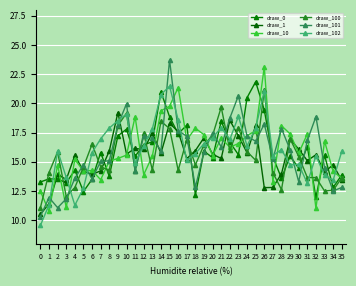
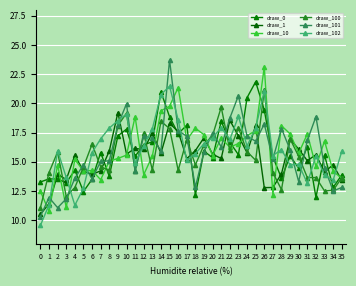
  {
    "draw_10": {
      "0": 12.5,
      "1": 10.8,
      "2": 14.7,
      "3": 11.1,
      "4": 15.2,
      "6": 14.3,
      "7": 13.5,
      "9": 15.3,
      "11": 18.9,
      "12": 13.9,
      "13": 15.5,
      "14": 19.4,
      "15": 19.8,
      "16": 21.4,
      "18": 17.9,
      "19": 17.3,
      "21": 17.0,
      "22": 16.3,
      "23": 16.6,
      "25": 17.7,
      "26": 23.1,
-     "27": 13.3,
+     "27": 12.2,
      "28": 18.1,
      "29": 17.4,
      "30": 15.7,
      "31": 17.4,
-     "32": 11.0,
+     "32": 14.6,
      "33": 16.8,
      "34": 14.2
    }
  }
